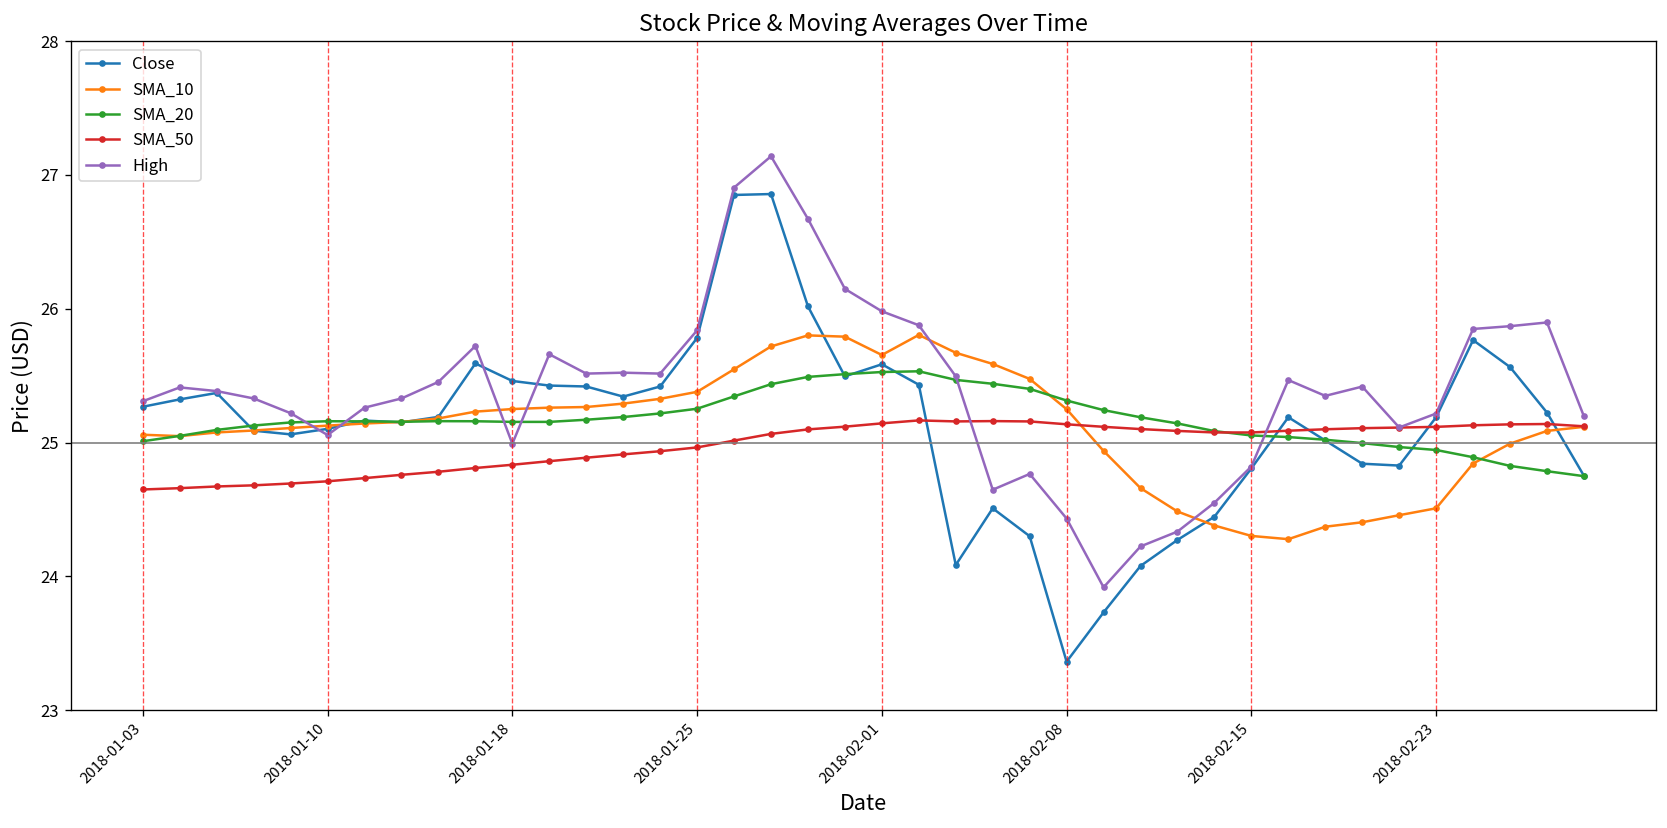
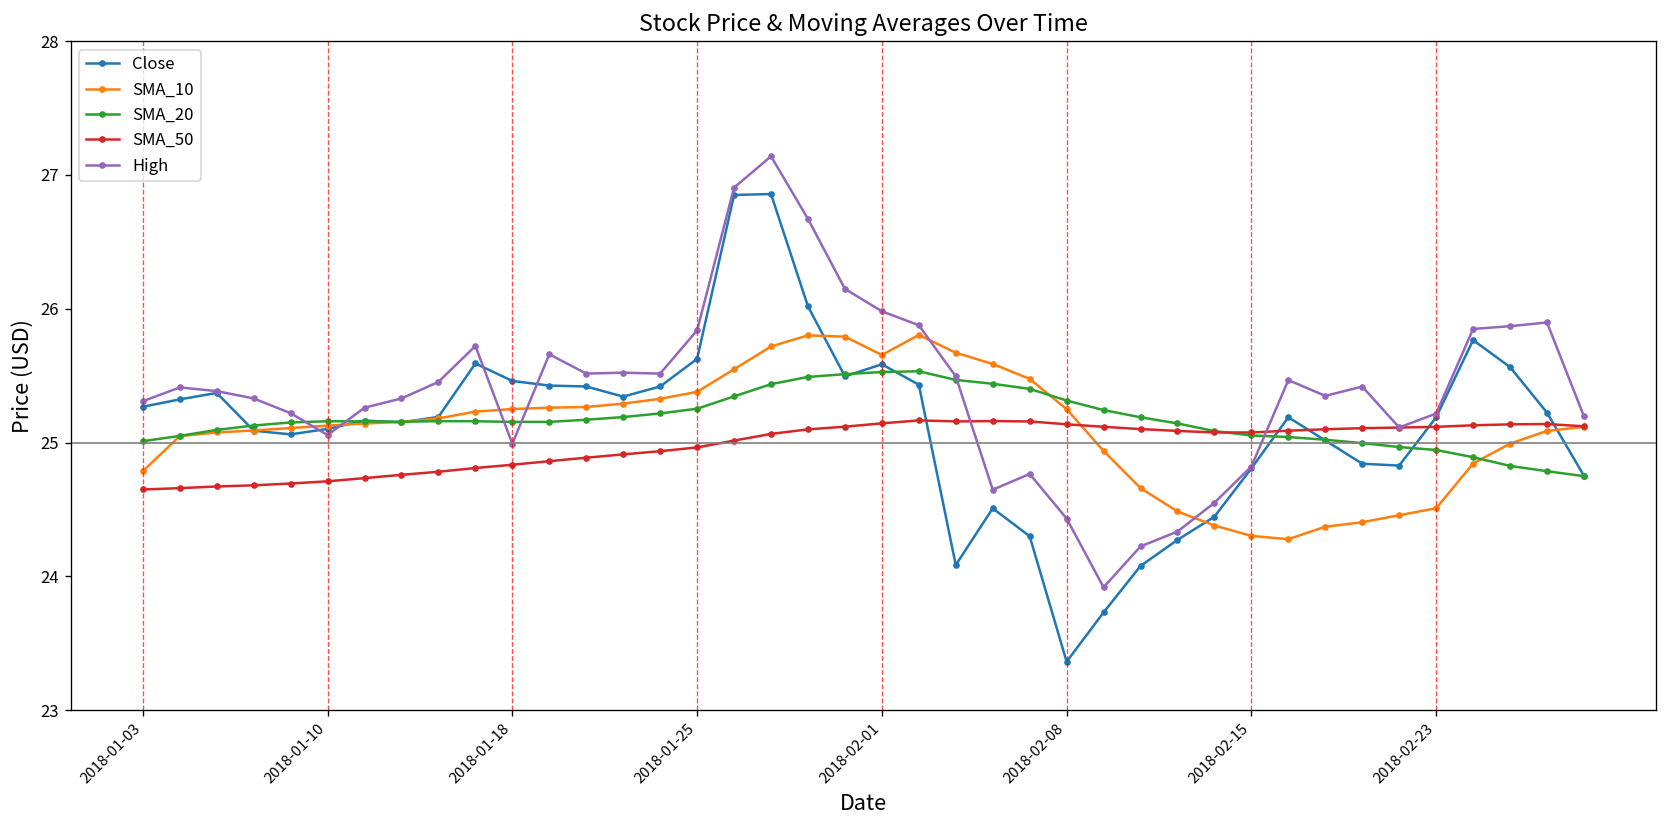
  {
    "Close": {
      "2018-01-03": 25.27,
      "2018-01-10": 25.10,
      "2018-01-18": 25.46,
-     "2018-01-25": 25.78,
+     "2018-01-25": 25.63,
      "2018-02-01": 25.58,
      "2018-02-08": 23.36,
      "2018-02-23": 25.19
    },
    "SMA_10": {
-     "2018-01-03": 25.06,
+     "2018-01-03": 24.79,
      "2018-01-10": 25.13,
      "2018-01-18": 25.25,
      "2018-01-25": 25.38,
      "2018-02-01": 25.65,
      "2018-02-08": 25.25,
      "2018-02-15": 24.30,
      "2018-02-23": 24.51
    },
    "SMA_20": {
      "2018-01-03": 25.01,
      "2018-01-10": 25.16,
      "2018-01-18": 25.15,
      "2018-01-25": 25.25,
      "2018-02-01": 25.53,
      "2018-02-08": 25.31,
      "2018-02-23": 24.94
    },
    "SMA_50": {
      "2018-01-03": 24.65,
      "2018-01-10": 24.71,
      "2018-01-18": 24.83,
      "2018-01-25": 24.96,
      "2018-02-01": 25.14,
      "2018-02-08": 25.14,
      "2018-02-23": 25.12
    },
    "High": {
      "2018-01-03": 25.31,
      "2018-01-10": 25.06,
      "2018-01-18": 24.99,
      "2018-01-25": 25.84,
      "2018-02-01": 25.98,
      "2018-02-08": 24.43,
      "2018-02-23": 25.22
    }
  }
